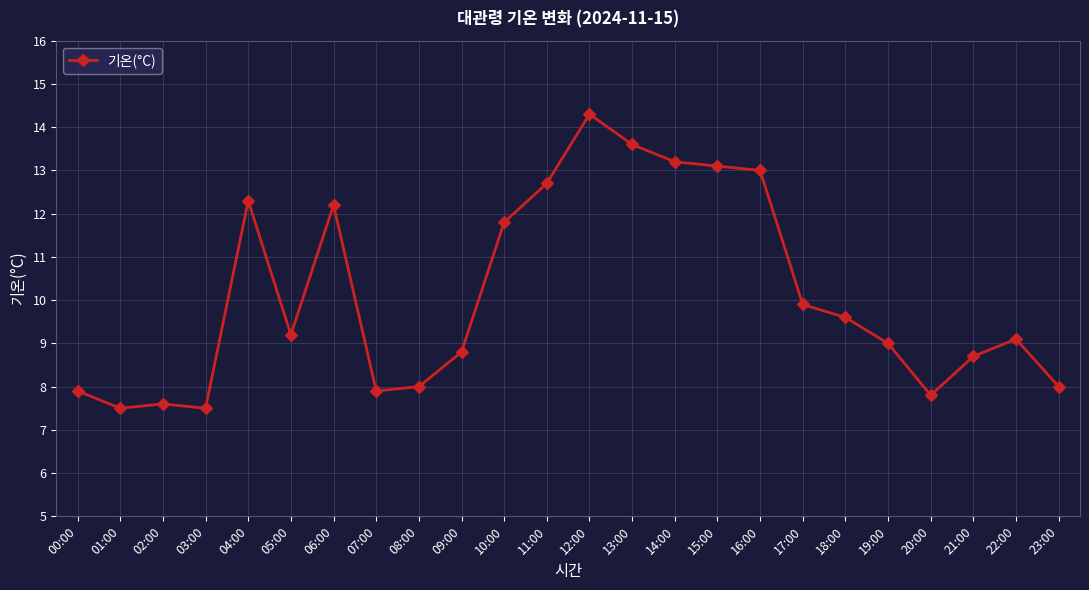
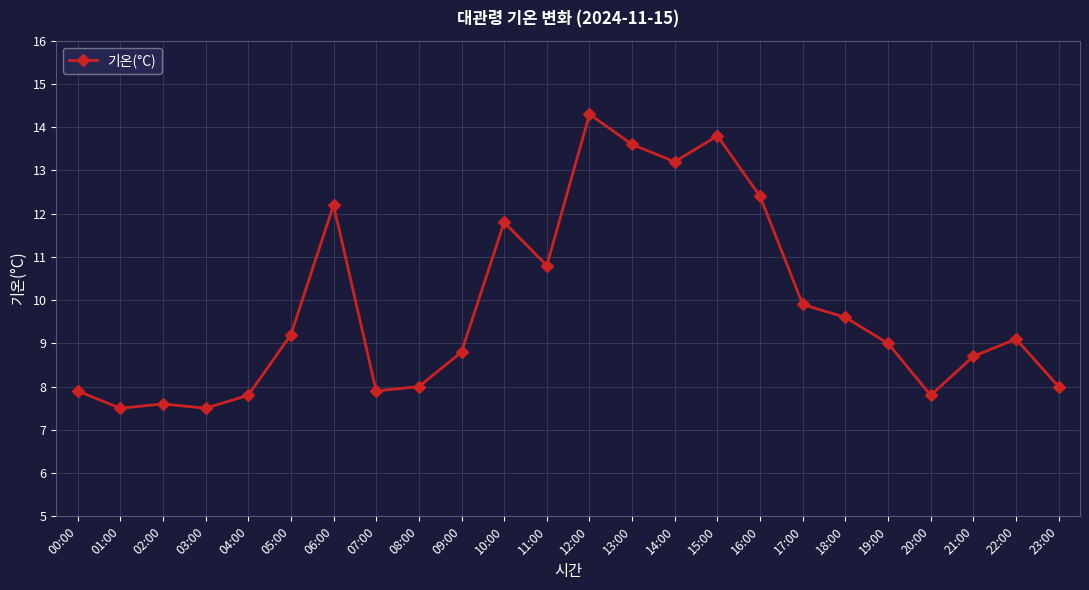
  {
    "00:00": 7.9,
    "01:00": 7.5,
    "02:00": 7.6,
    "03:00": 7.5,
-   "04:00": 12.3,
+   "04:00": 7.8,
    "05:00": 9.2,
    "06:00": 12.2,
    "07:00": 7.9,
    "08:00": 8.0,
    "09:00": 8.8,
    "10:00": 11.8,
-   "11:00": 12.7,
+   "11:00": 10.8,
    "12:00": 14.3,
    "13:00": 13.6,
    "14:00": 13.2,
-   "15:00": 13.1,
-   "16:00": 13.0,
+   "15:00": 13.8,
+   "16:00": 12.4,
    "17:00": 9.9,
    "18:00": 9.6,
    "19:00": 9.0,
    "20:00": 7.8,
    "21:00": 8.7,
    "22:00": 9.1,
    "23:00": 8.0
  }
